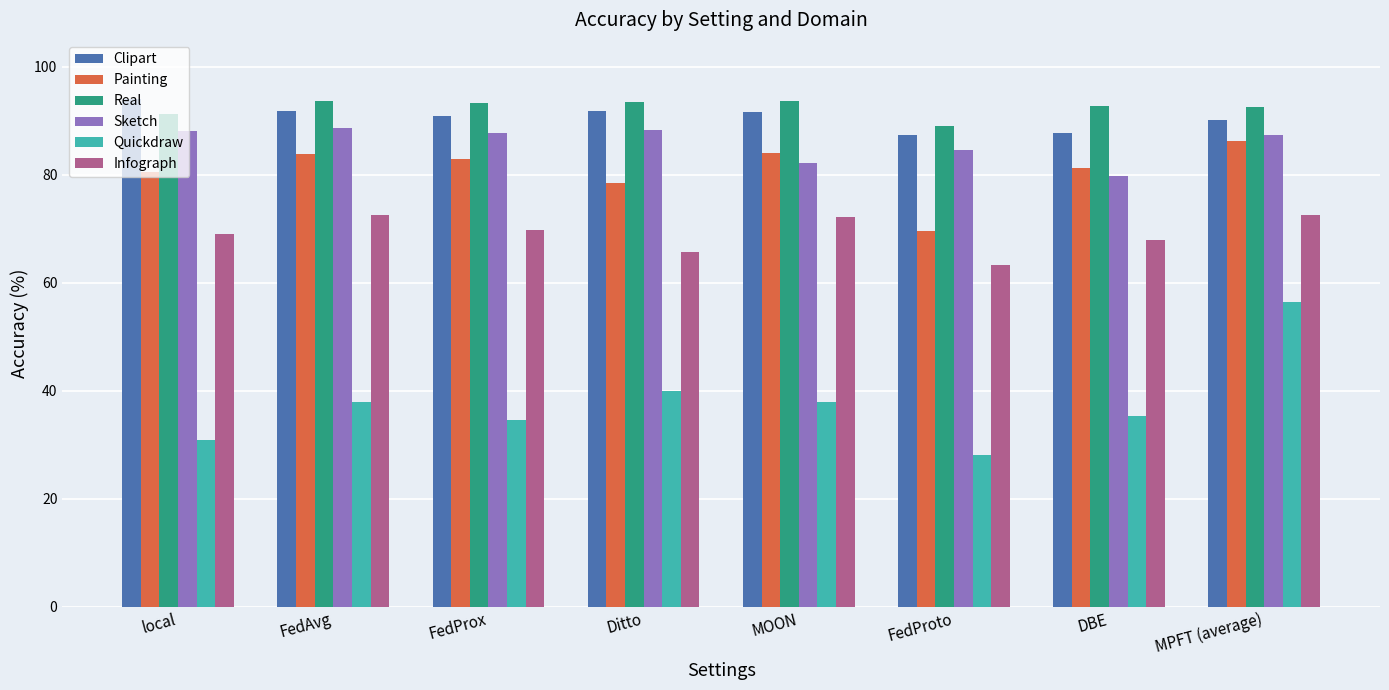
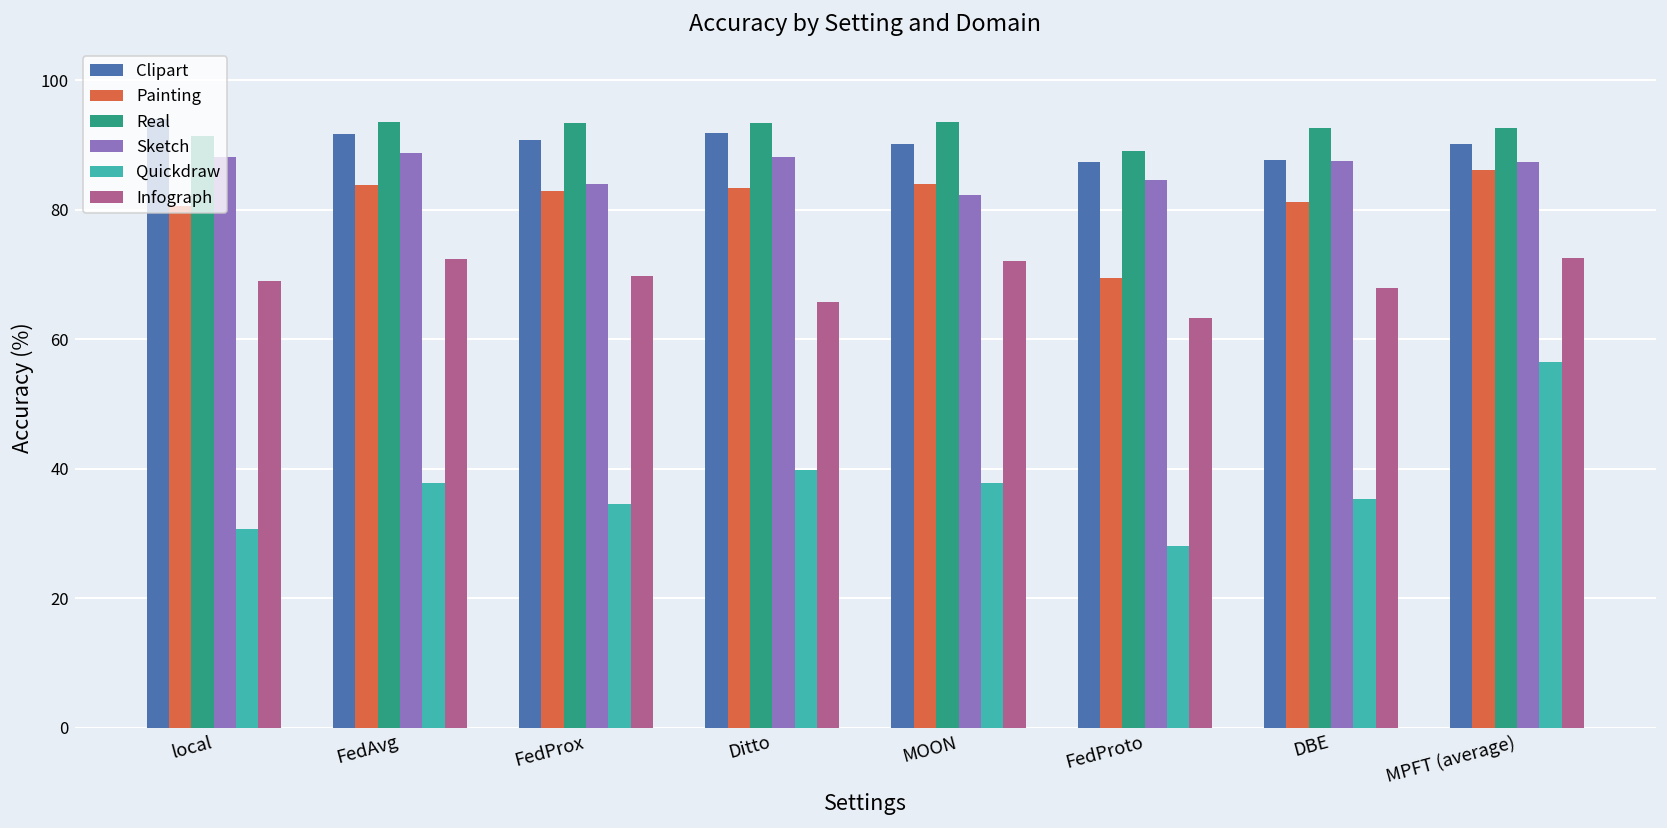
  {
    "Clipart": {
      "FedAvg": 92,
      "FedProx": 91,
      "Ditto": 92,
-     "MOON": 92,
+     "MOON": 90,
      "FedProto": 87,
      "DBE": 88,
      "MPFT (average)": 90
    },
    "Painting": {
      "FedAvg": 84,
      "FedProx": 83,
-     "Ditto": 78,
+     "Ditto": 83,
      "MOON": 84,
      "FedProto": 70,
      "DBE": 81,
      "MPFT (average)": 86
    },
    "Sketch": {
      "FedAvg": 89,
-     "FedProx": 88,
+     "FedProx": 84,
      "Ditto": 88,
      "MOON": 82,
      "FedProto": 85,
-     "DBE": 80,
+     "DBE": 88,
      "MPFT (average)": 87
    },
    "Infograph": {
      "local": 69,
      "FedAvg": 72,
      "FedProx": 70,
      "Ditto": 66,
      "MOON": 72,
      "FedProto": 63,
      "DBE": 68,
      "MPFT (average)": 73
    }
  }
